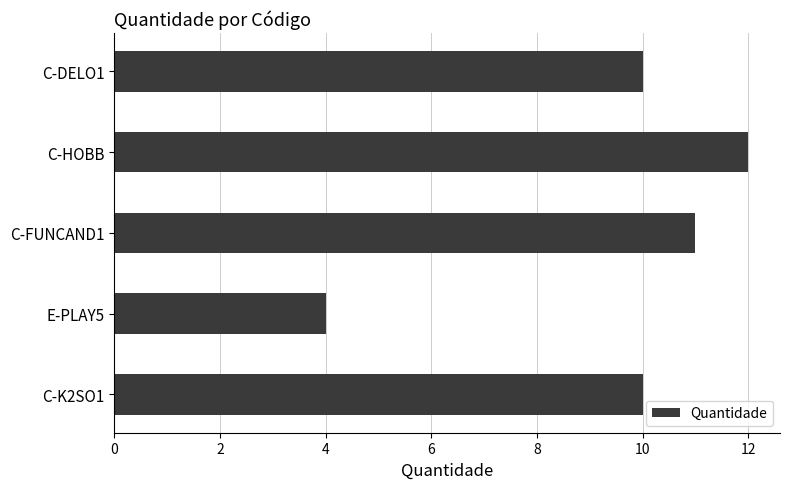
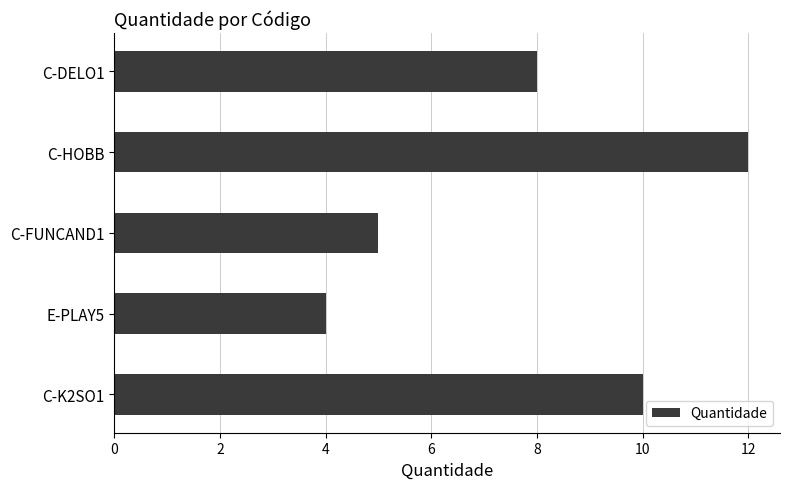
  {
-   "C-DELO1": 10,
+   "C-DELO1": 8,
    "C-HOBB": 12,
-   "C-FUNCAND1": 11,
+   "C-FUNCAND1": 5,
    "E-PLAY5": 4,
    "C-K2SO1": 10
  }
